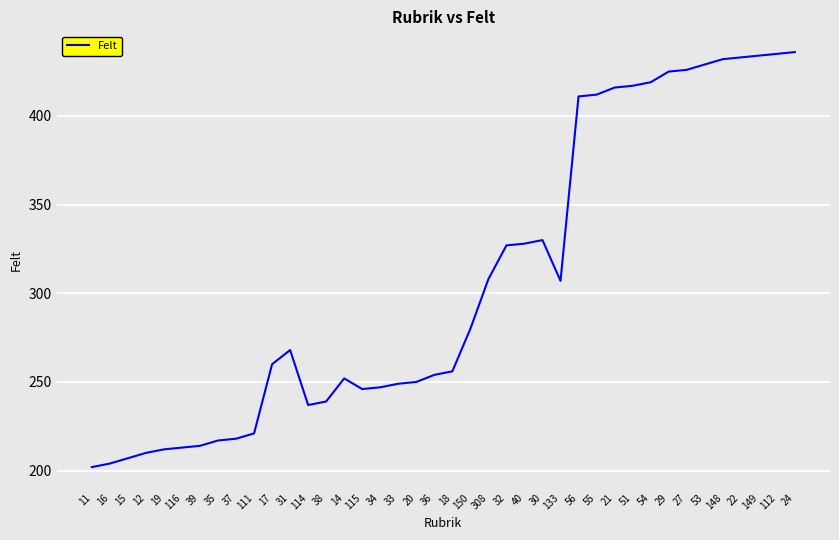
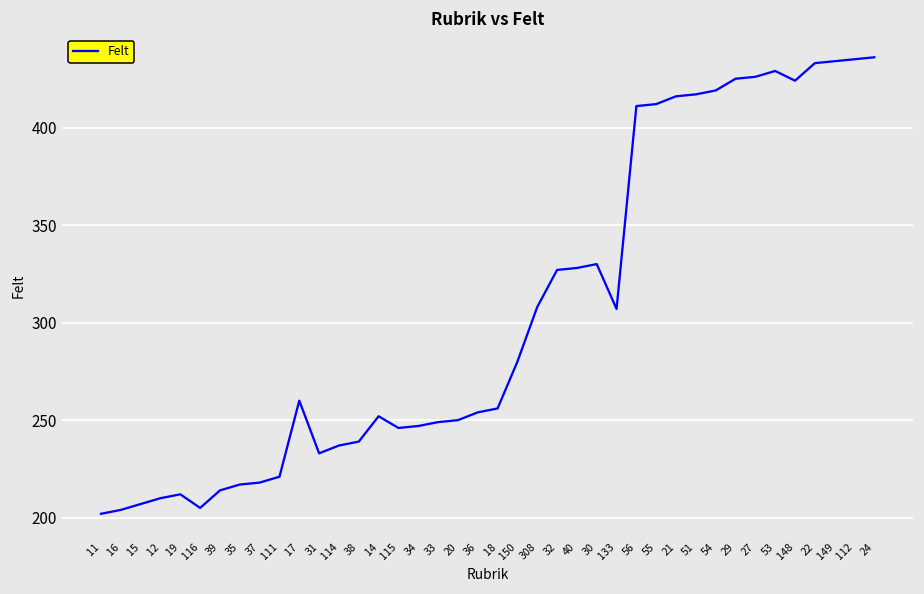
  {
    "11": 202,
    "16": 204,
    "15": 207,
    "12": 210,
    "19": 212,
-   "116": 213,
+   "116": 205,
    "39": 214,
    "35": 217,
    "37": 218,
    "111": 221,
    "17": 260,
-   "31": 268,
+   "31": 233,
    "114": 237,
    "38": 239,
    "14": 252,
    "115": 246,
    "34": 247,
    "33": 249,
    "20": 250,
    "36": 254,
    "18": 256,
    "150": 280,
    "308": 308,
    "32": 327,
    "40": 328,
    "30": 330,
    "133": 307,
    "56": 411,
    "55": 412,
    "21": 416,
    "51": 417,
    "54": 419,
    "29": 425,
    "27": 426,
    "53": 429,
-   "148": 432,
+   "148": 424,
    "22": 433,
    "149": 434,
    "112": 435,
    "24": 436
  }
